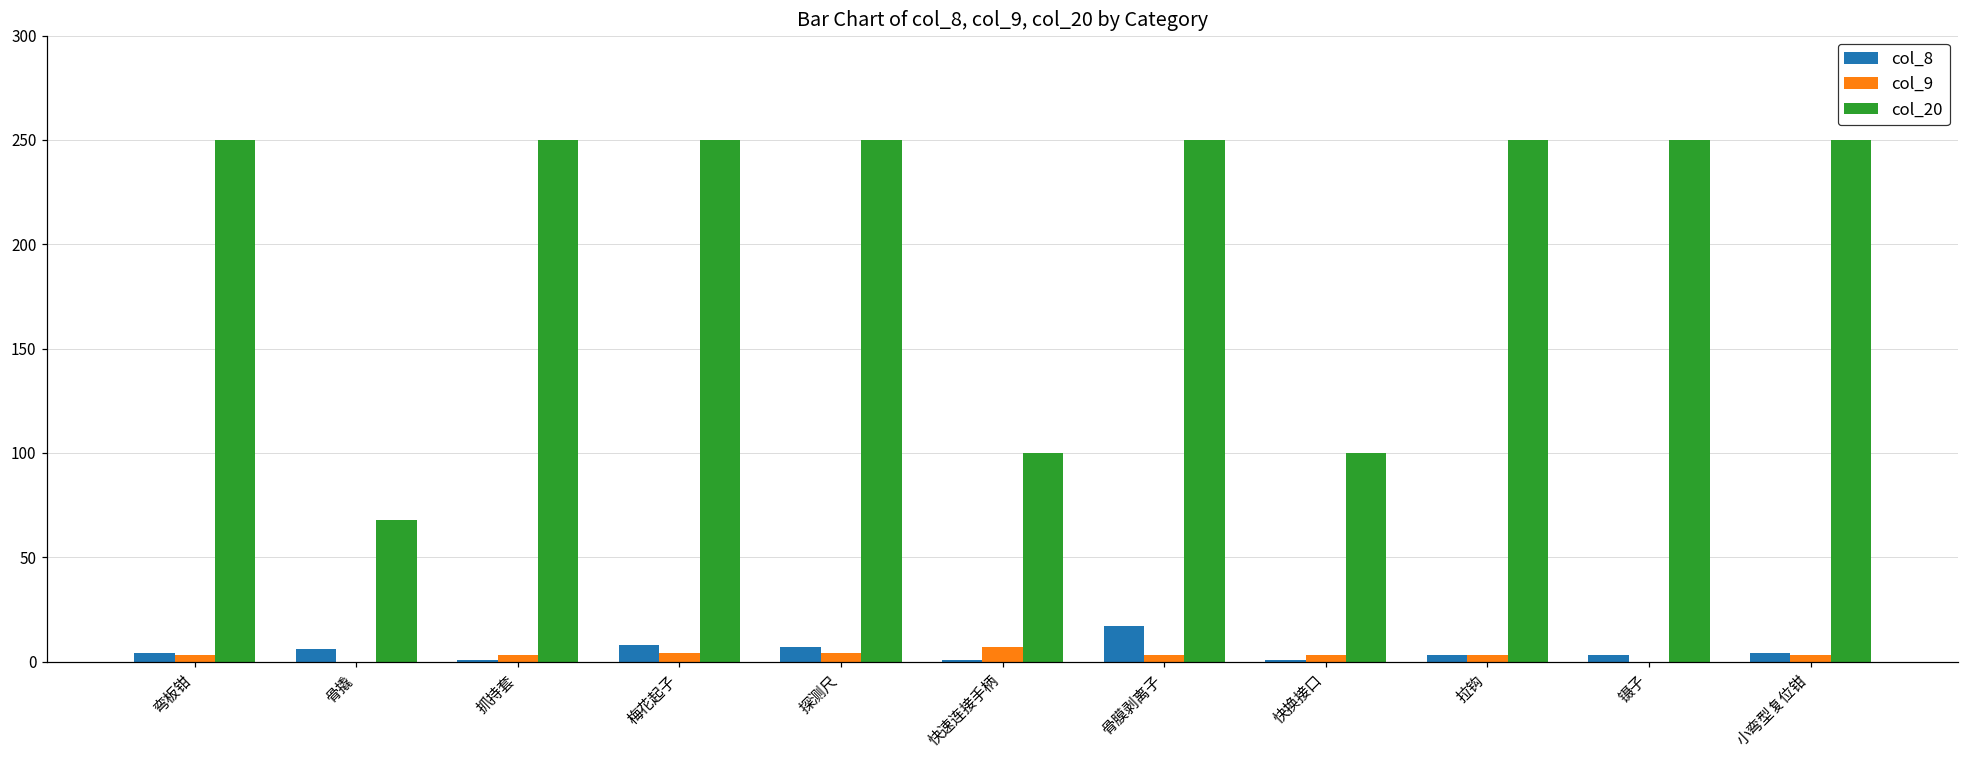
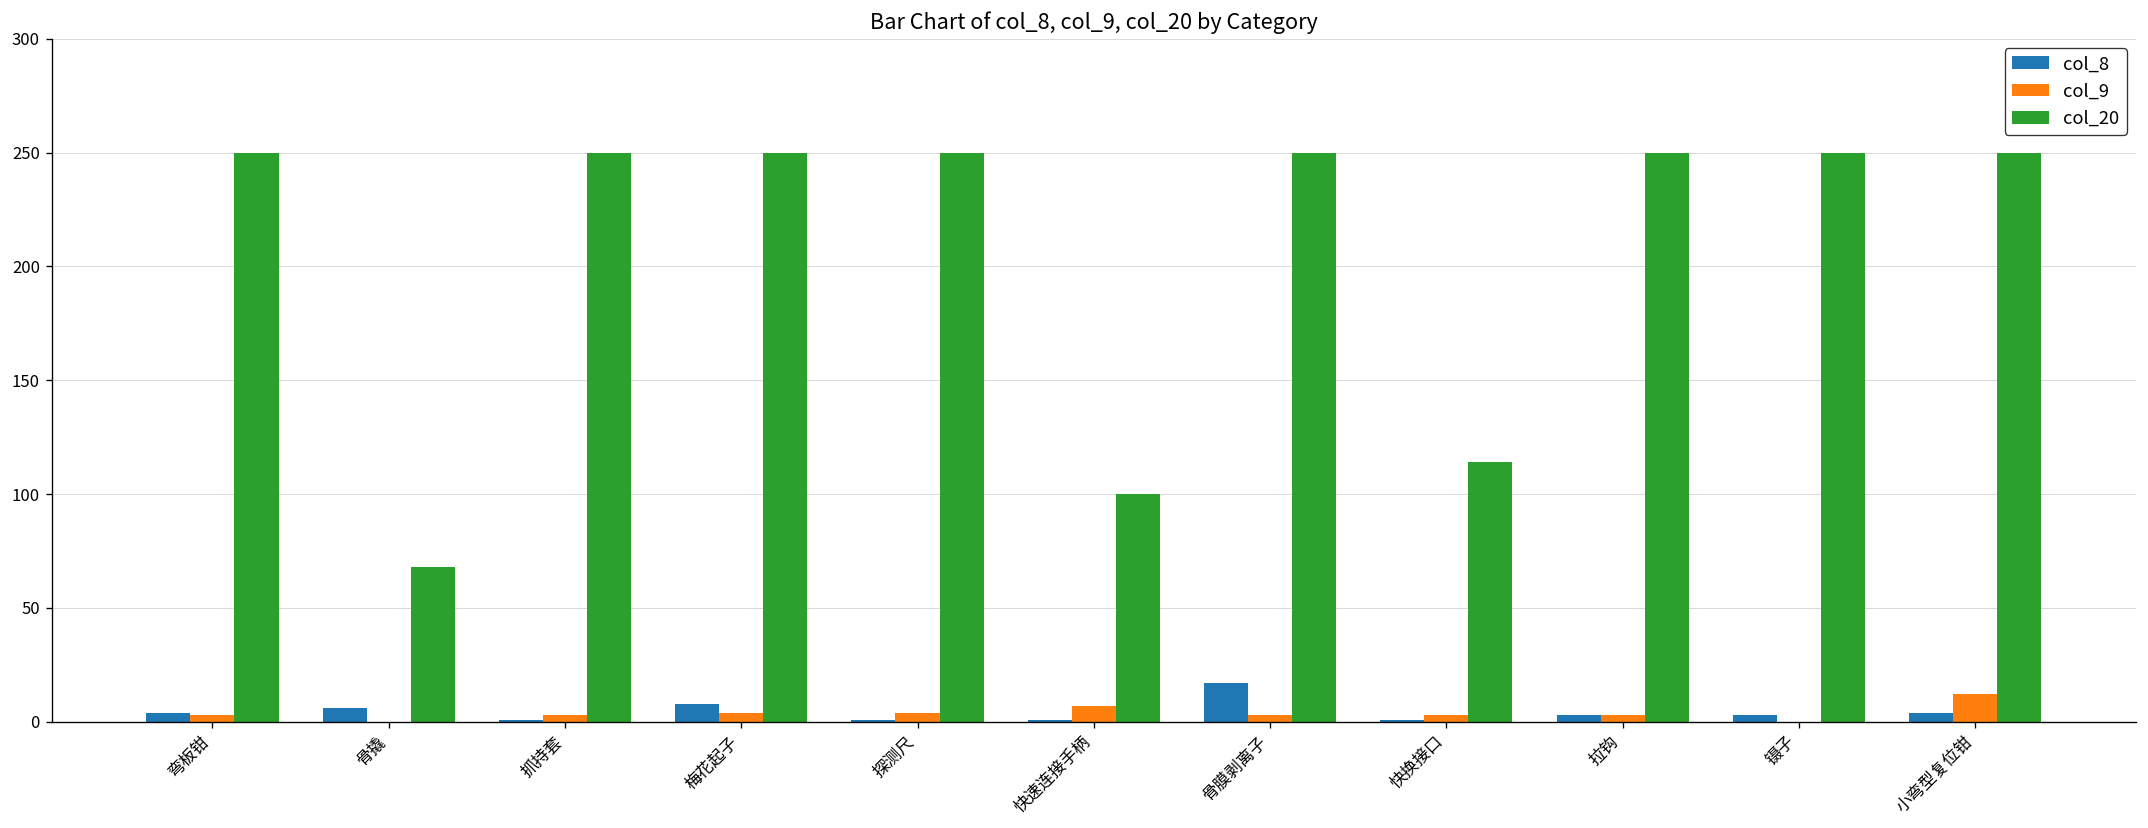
  {
    "col_8": {
      "弯板钳": 4,
      "骨撬": 6,
      "梅花起子": 8,
-     "探测尺": 7,
+     "探测尺": 1,
      "骨膜剥离子": 17,
      "拉钩": 3,
      "镊子": 3,
      "小弯型复位钳": 4
    },
    "col_9": {
      "弯板钳": 3,
      "骨撬": 0,
      "抓持套": 3,
      "梅花起子": 4,
      "探测尺": 4,
      "快速连接手柄": 7,
      "骨膜剥离子": 3,
      "快换接口": 3,
      "拉钩": 3,
      "镊子": 0,
-     "小弯型复位钳": 3
+     "小弯型复位钳": 12
    },
    "col_20": {
      "弯板钳": 250,
      "骨撬": 68,
      "抓持套": 250,
      "梅花起子": 250,
      "探测尺": 250,
      "快速连接手柄": 100,
      "骨膜剥离子": 250,
-     "快换接口": 100,
+     "快换接口": 114,
      "拉钩": 250,
      "镊子": 250,
      "小弯型复位钳": 250
    }
  }
